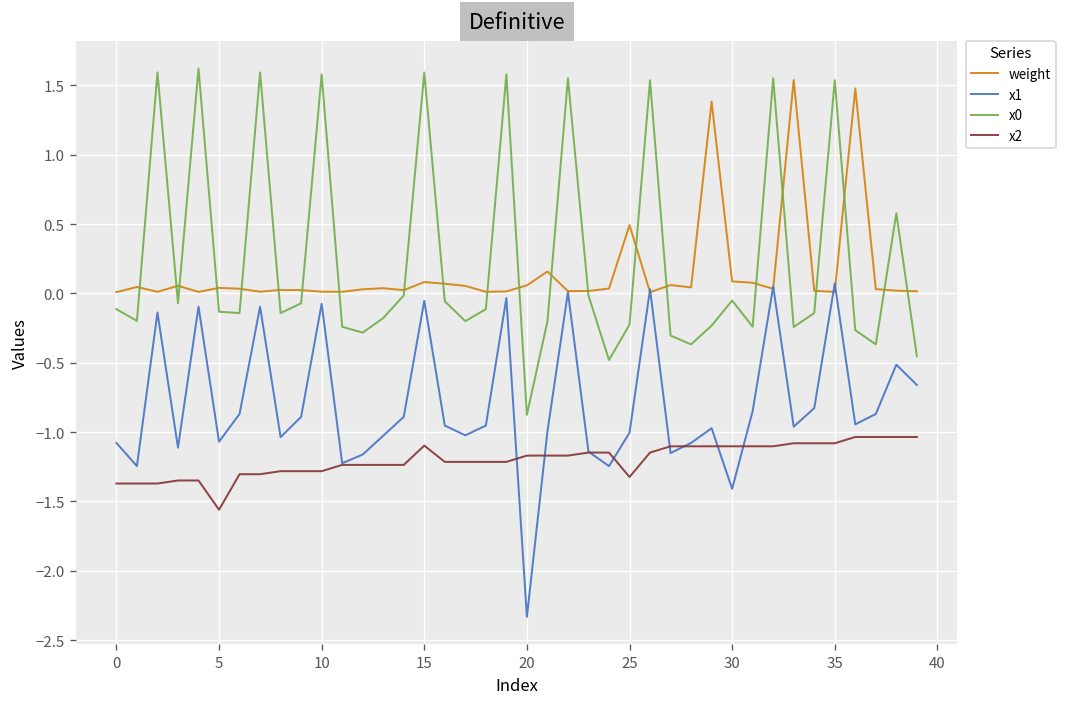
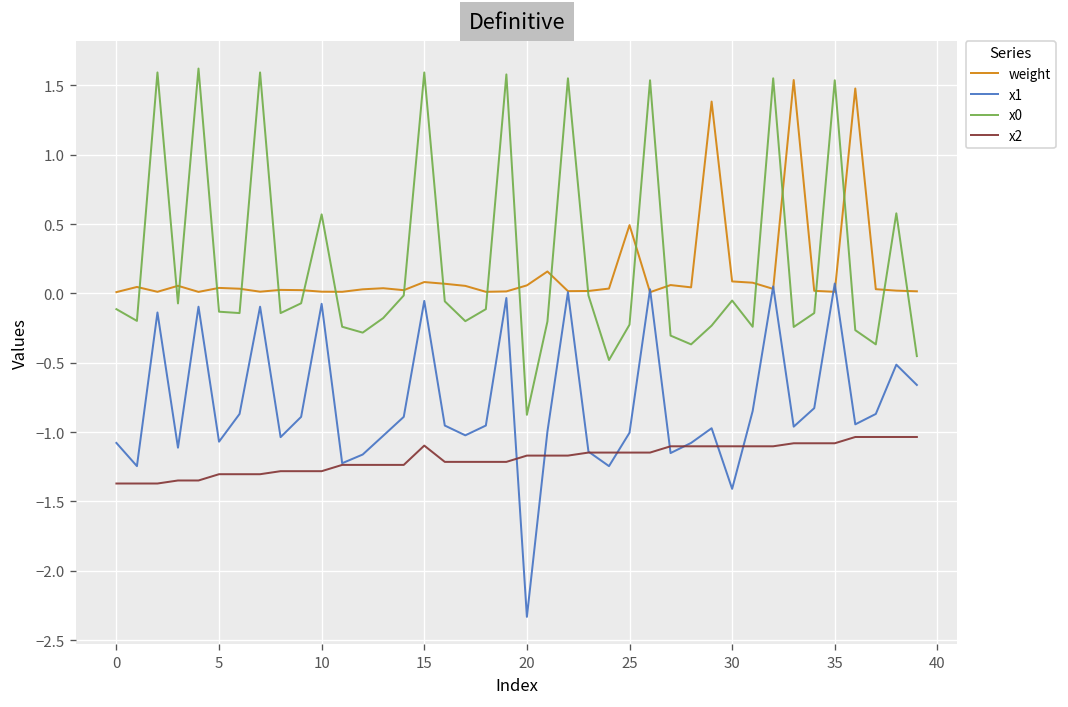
  {
    "weight": {
      "0": 0.01,
      "5": 0.04,
      "10": 0.01,
      "15": 0.08,
      "20": 0.06,
      "25": 0.49,
      "30": 0.09,
      "35": 0.01
    },
    "x1": {
      "0": -1.08,
      "5": -1.07,
      "10": -0.07,
      "15": -0.05,
      "20": -2.33,
      "25": -1.00,
      "30": -1.41,
      "35": 0.07
    },
    "x0": {
      "0": -0.11,
      "5": -0.13,
-     "10": 1.58,
+     "10": 0.57,
      "15": 1.59,
      "20": -0.88,
      "25": -0.23,
      "30": -0.05,
      "35": 1.54
    },
    "x2": {
      "0": -1.37,
-     "5": -1.56,
+     "5": -1.30,
      "10": -1.28,
      "15": -1.10,
      "20": -1.17,
-     "25": -1.32,
+     "25": -1.15,
      "30": -1.10,
      "35": -1.08
    }
  }
